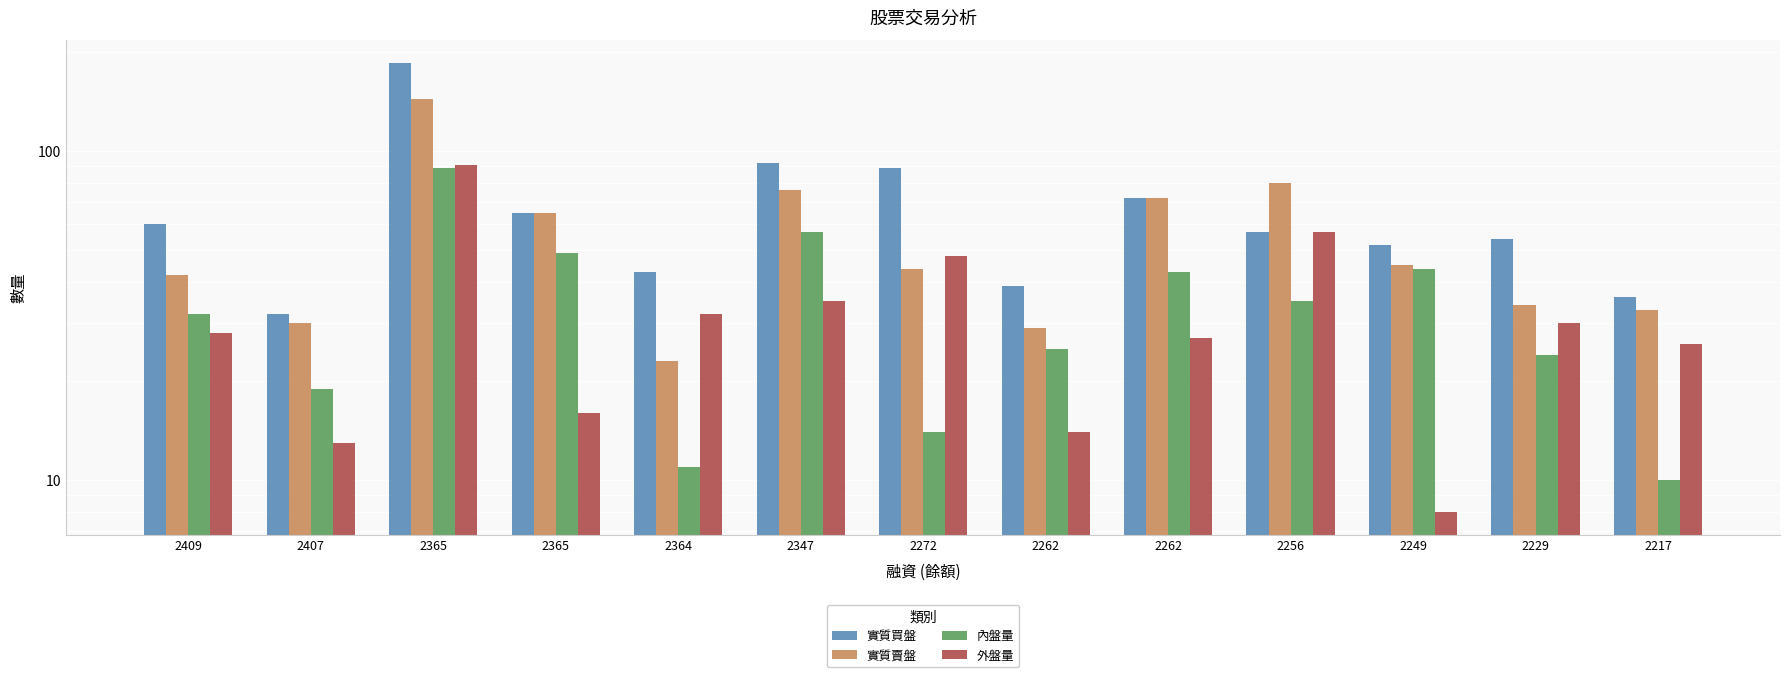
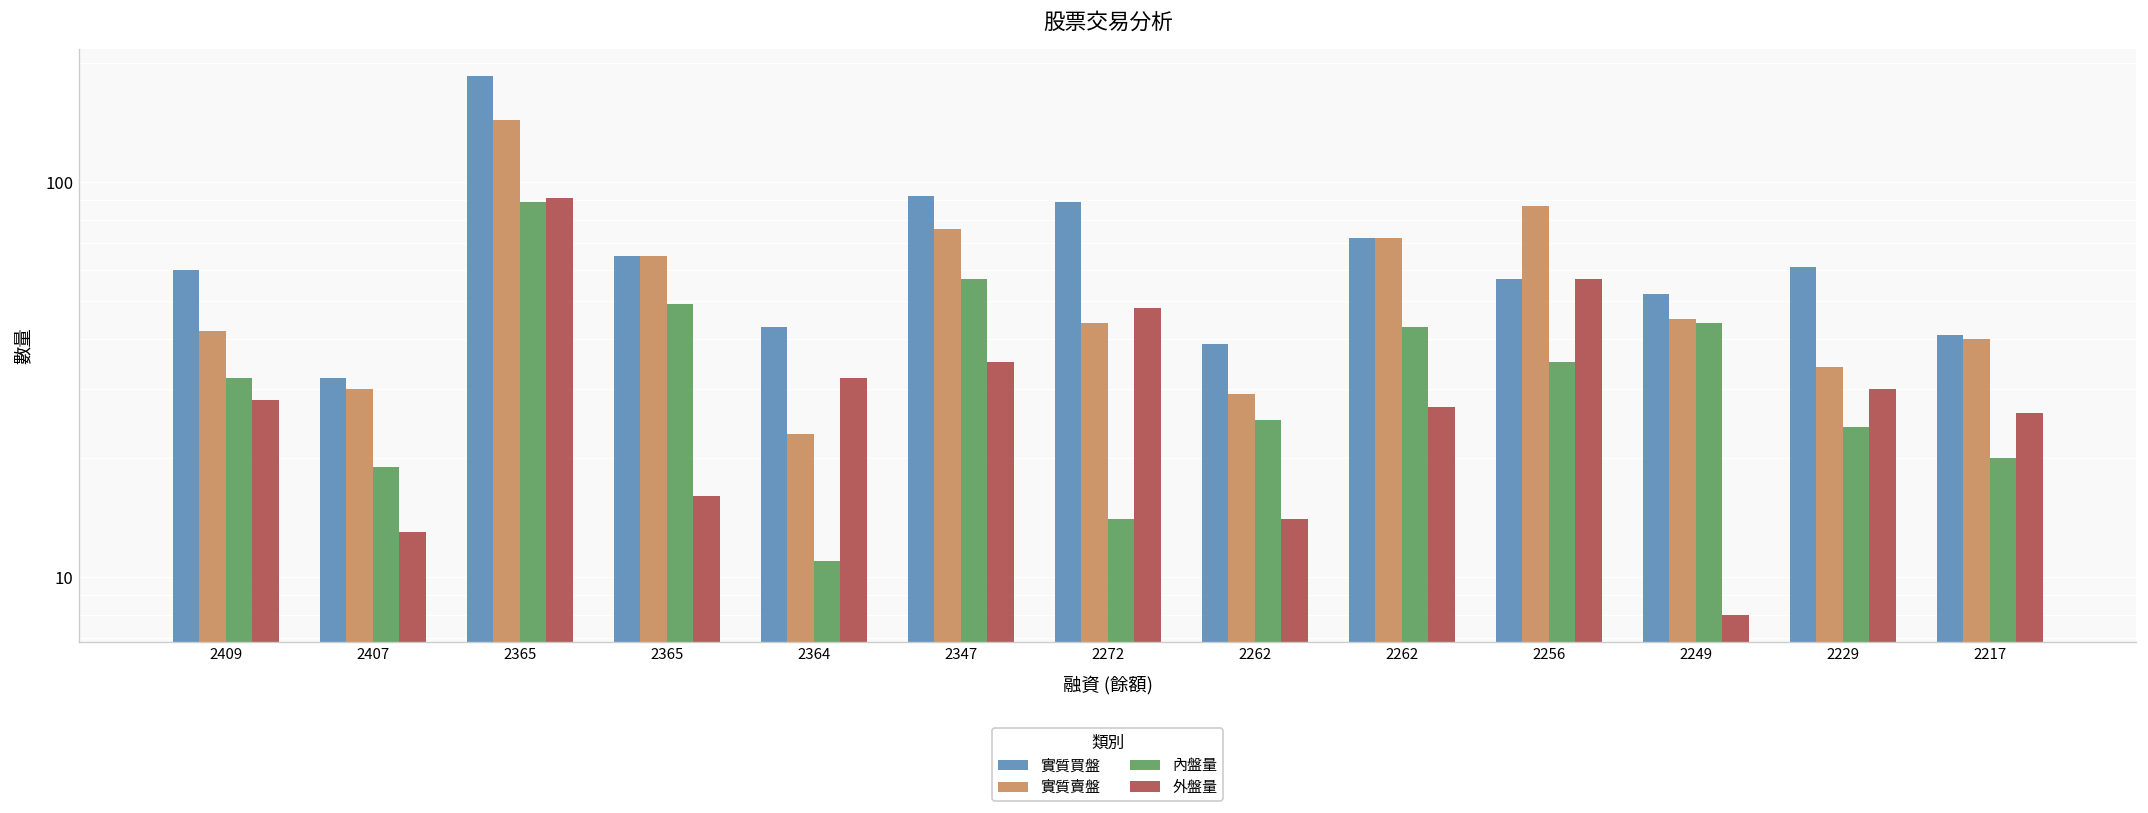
  {
    "實質買盤": {
      "2409": 60,
      "2407": 32,
      "2364": 43,
      "2347": 92,
      "2272": 89,
      "2256": 57,
      "2249": 52,
-     "2229": 54,
-     "2217": 36
+     "2229": 61,
+     "2217": 41
    },
    "實質賣盤": {
      "2409": 42,
      "2407": 30,
      "2364": 23,
      "2347": 76,
      "2272": 44,
-     "2256": 80,
+     "2256": 87,
      "2249": 45,
      "2229": 34,
-     "2217": 33
+     "2217": 40
    },
    "內盤量": {
      "2409": 32,
      "2407": 19,
      "2364": 11,
      "2347": 57,
      "2272": 14,
      "2256": 35,
      "2249": 44,
      "2229": 24,
-     "2217": 10
+     "2217": 20
    },
    "外盤量": {
      "2409": 28,
      "2407": 13,
      "2364": 32,
      "2347": 35,
      "2272": 48,
      "2256": 57,
      "2249": 8,
      "2229": 30,
      "2217": 26
    }
  }
